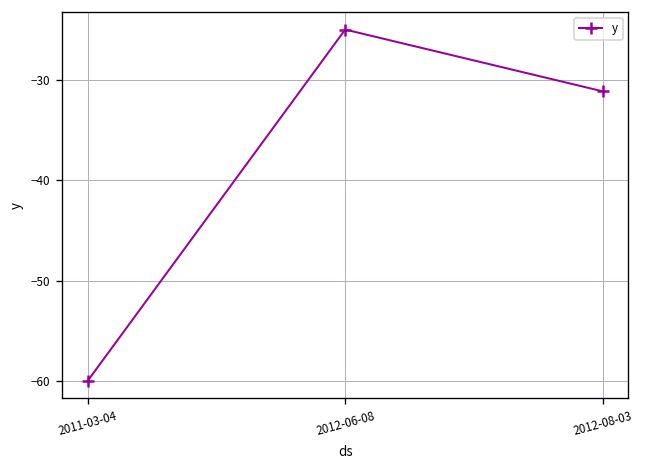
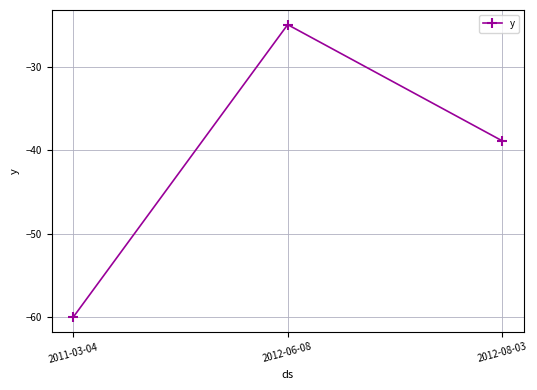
  {
    "2011-03-04": -60,
    "2012-06-08": -25,
-   "2012-08-03": -31
+   "2012-08-03": -39
  }
